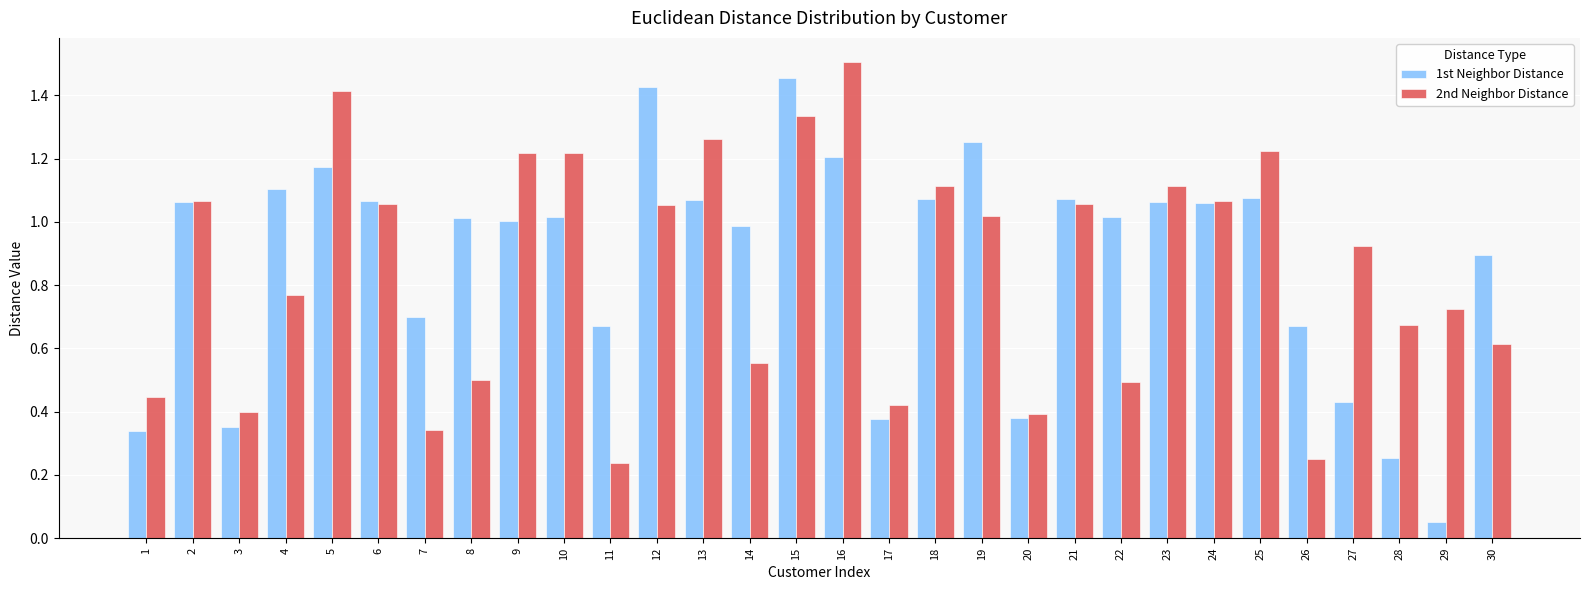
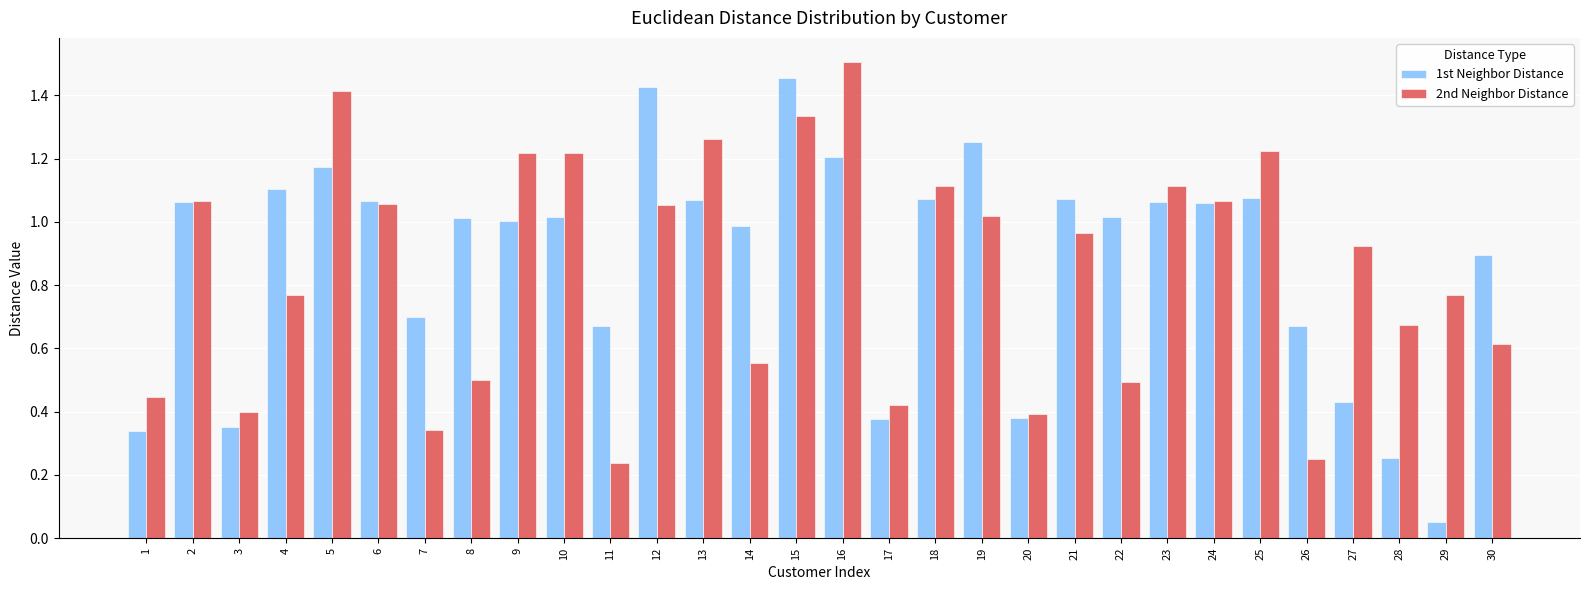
  {
    "1st Neighbor Distance": {
      "1": 0.34,
      "2": 1.06,
      "3": 0.35,
      "4": 1.10,
      "5": 1.17,
      "6": 1.07,
      "7": 0.70,
      "8": 1.01,
      "9": 1.00,
      "10": 1.02,
      "11": 0.67,
      "12": 1.43,
      "13": 1.07,
      "14": 0.99,
      "15": 1.46,
      "16": 1.21,
      "17": 0.38,
      "18": 1.07,
      "19": 1.25,
      "20": 0.38,
      "21": 1.07,
      "22": 1.02,
      "23": 1.06,
      "24": 1.06,
      "25": 1.08,
      "26": 0.67,
      "27": 0.43,
      "28": 0.25,
      "29": 0.05,
      "30": 0.89
    },
    "2nd Neighbor Distance": {
      "1": 0.45,
      "2": 1.07,
      "3": 0.40,
      "4": 0.77,
      "5": 1.41,
      "6": 1.06,
      "7": 0.34,
      "8": 0.50,
      "9": 1.22,
      "10": 1.22,
      "11": 0.24,
      "12": 1.06,
      "13": 1.26,
      "14": 0.55,
      "15": 1.34,
      "16": 1.51,
      "17": 0.42,
      "18": 1.11,
      "19": 1.02,
      "20": 0.39,
-     "21": 1.06,
+     "21": 0.97,
      "22": 0.49,
      "23": 1.11,
      "24": 1.07,
      "25": 1.22,
      "26": 0.25,
      "27": 0.92,
      "28": 0.67,
-     "29": 0.72,
+     "29": 0.77,
      "30": 0.61
    }
  }
